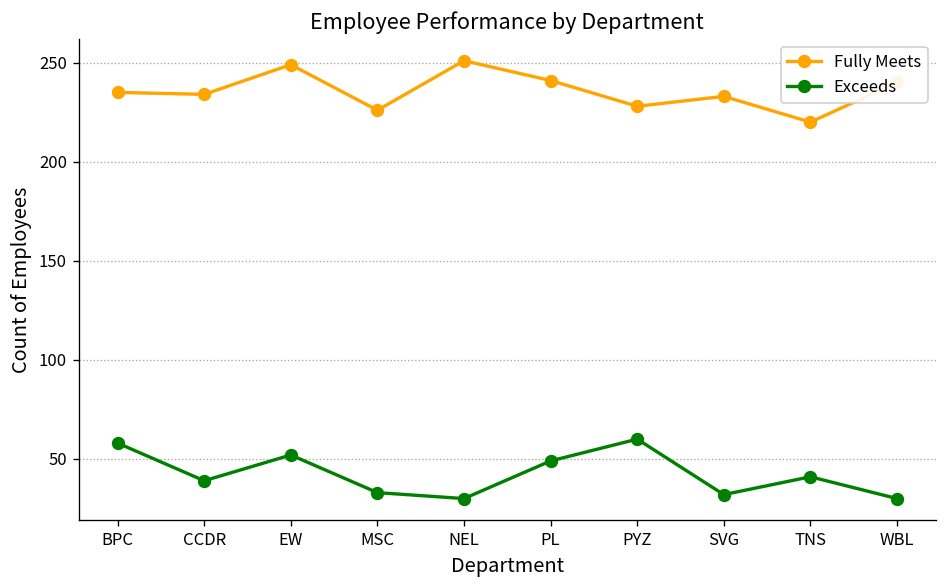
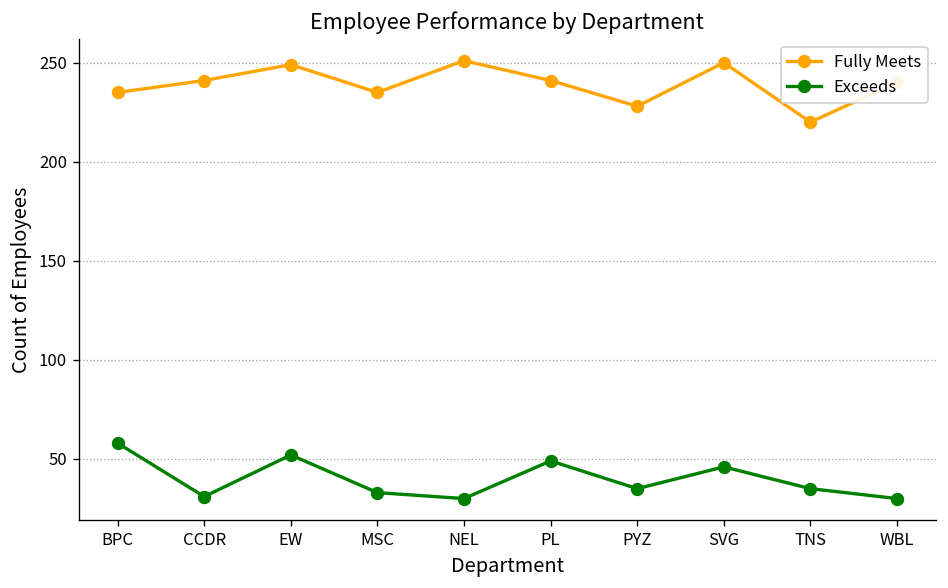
  {
    "Fully Meets": {
      "BPC": 235,
-     "CCDR": 234,
+     "CCDR": 241,
      "EW": 249,
-     "MSC": 226,
+     "MSC": 235,
      "NEL": 251,
      "PL": 241,
      "PYZ": 228,
-     "SVG": 233,
+     "SVG": 250,
      "TNS": 220
    },
    "Exceeds": {
      "BPC": 58,
-     "CCDR": 39,
+     "CCDR": 31,
      "EW": 52,
      "MSC": 33,
      "NEL": 30,
      "PL": 49,
-     "PYZ": 60,
-     "SVG": 32,
-     "TNS": 41,
+     "PYZ": 35,
+     "SVG": 46,
+     "TNS": 35,
      "WBL": 30
    }
  }
